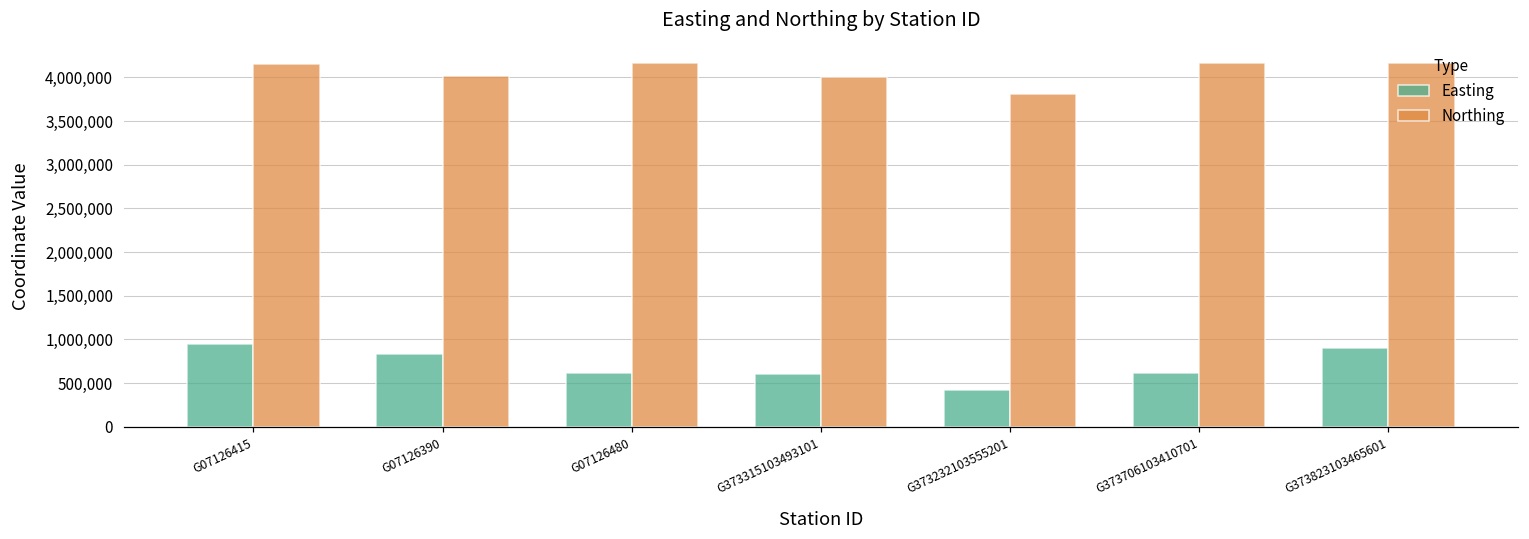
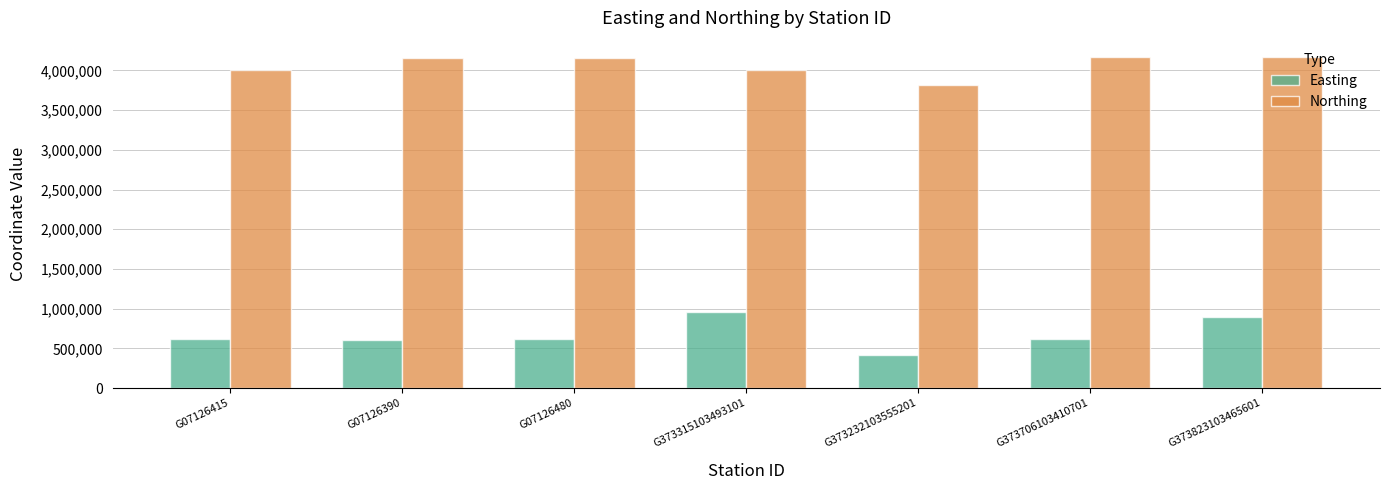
  {
    "Easting": {
-     "G07126415": "900,000",
-     "G07126390": "800,000",
+     "G07126415": "600,000",
+     "G07126390": "600,000",
      "G07126480": "600,000",
-     "G373315103493101": "600,000",
+     "G373315103493101": "1,000,000",
      "G373232103555201": "400,000",
      "G373706103410701": "600,000",
      "G373823103465601": "900,000"
    },
    "Northing": {
-     "G07126415": "4,200,000",
-     "G07126390": "4,000,000",
+     "G07126415": "4,000,000",
+     "G07126390": "4,200,000",
      "G07126480": "4,200,000",
      "G373315103493101": "4,000,000",
      "G373232103555201": "3,800,000",
      "G373706103410701": "4,200,000",
      "G373823103465601": "4,200,000"
    }
  }
